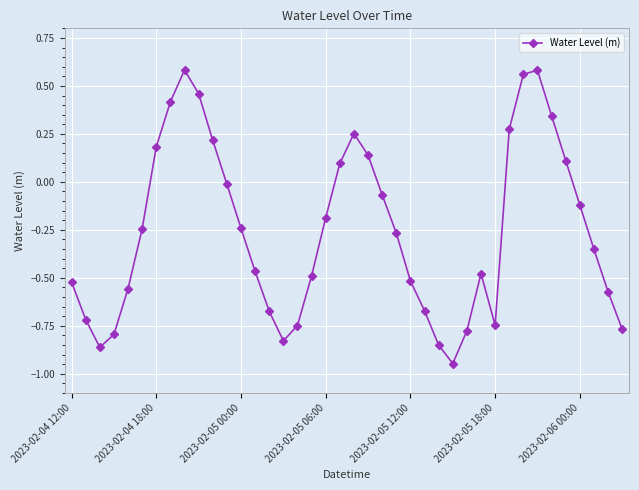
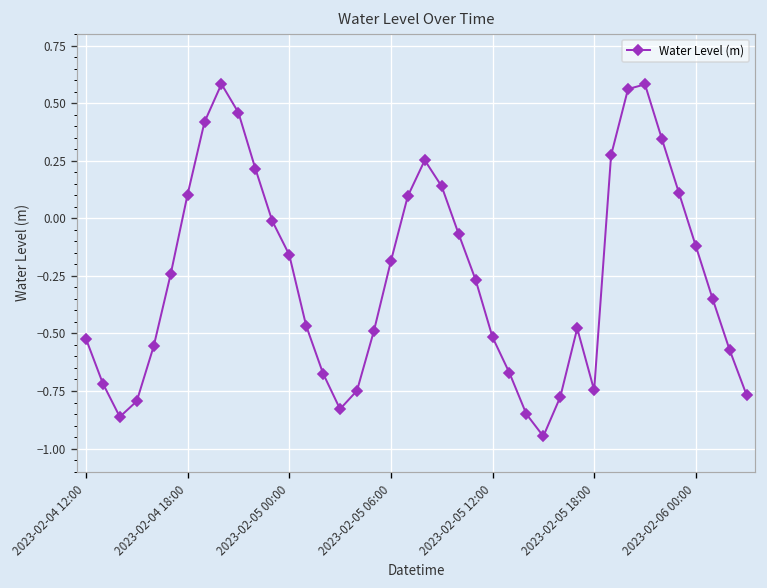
  {
    "2023-02-04 12:00": -0.52,
-   "2023-02-04 18:00": 0.18,
-   "2023-02-05 00:00": -0.24,
+   "2023-02-04 18:00": 0.10,
+   "2023-02-05 00:00": -0.16,
    "2023-02-05 06:00": -0.19,
    "2023-02-05 12:00": -0.52,
    "2023-02-05 18:00": -0.75,
    "2023-02-06 00:00": -0.12
  }
